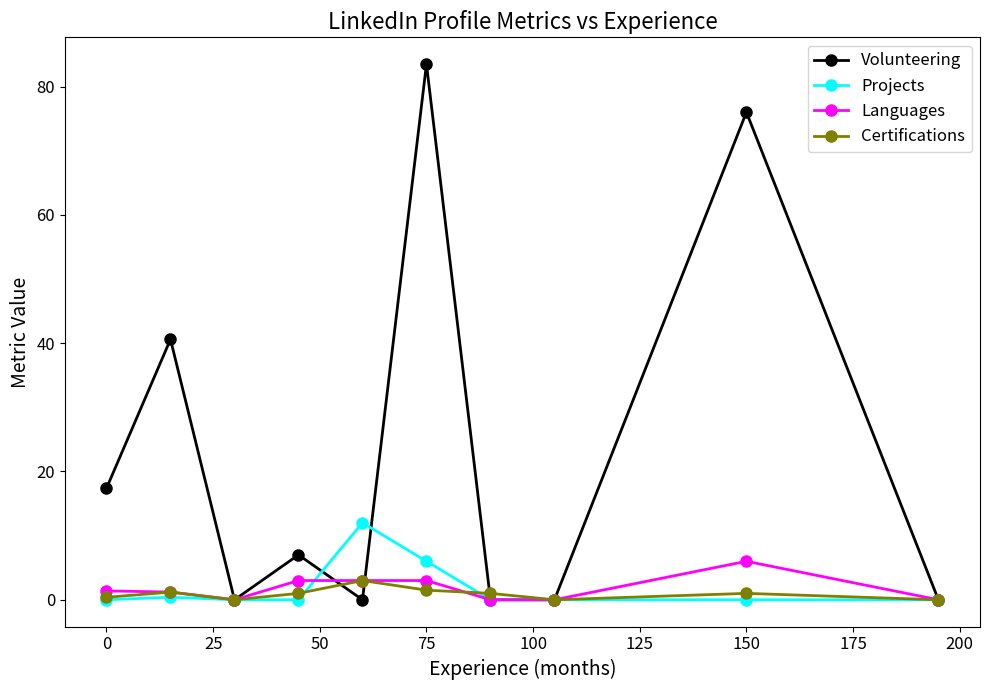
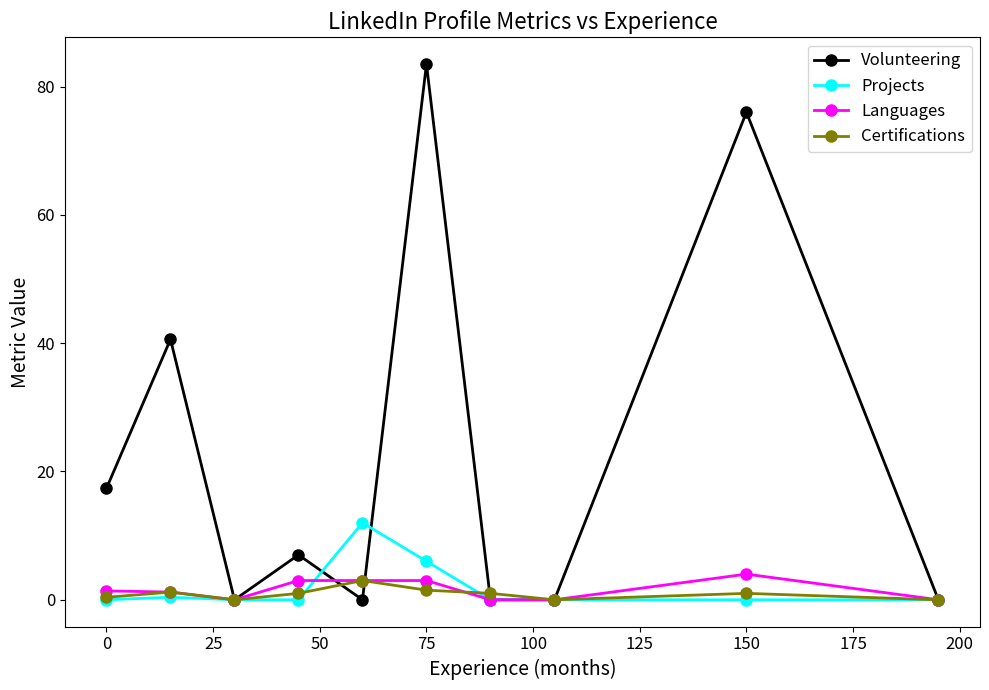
  {
    "Volunteering": {
      "0": 17,
      "75": 84,
      "150": 76
    },
    "Projects": {
      "75": 6,
      "150": 0
    },
    "Languages": {
      "0": 1,
      "75": 3,
-     "150": 6
+     "150": 4
    },
    "Certifications": {
      "75": 2,
      "150": 1
    }
  }
